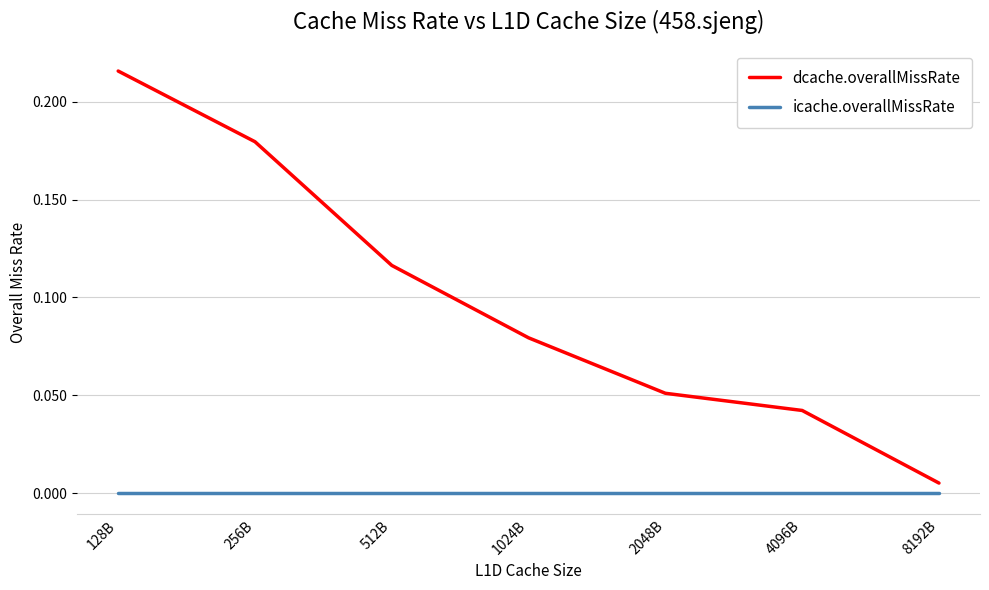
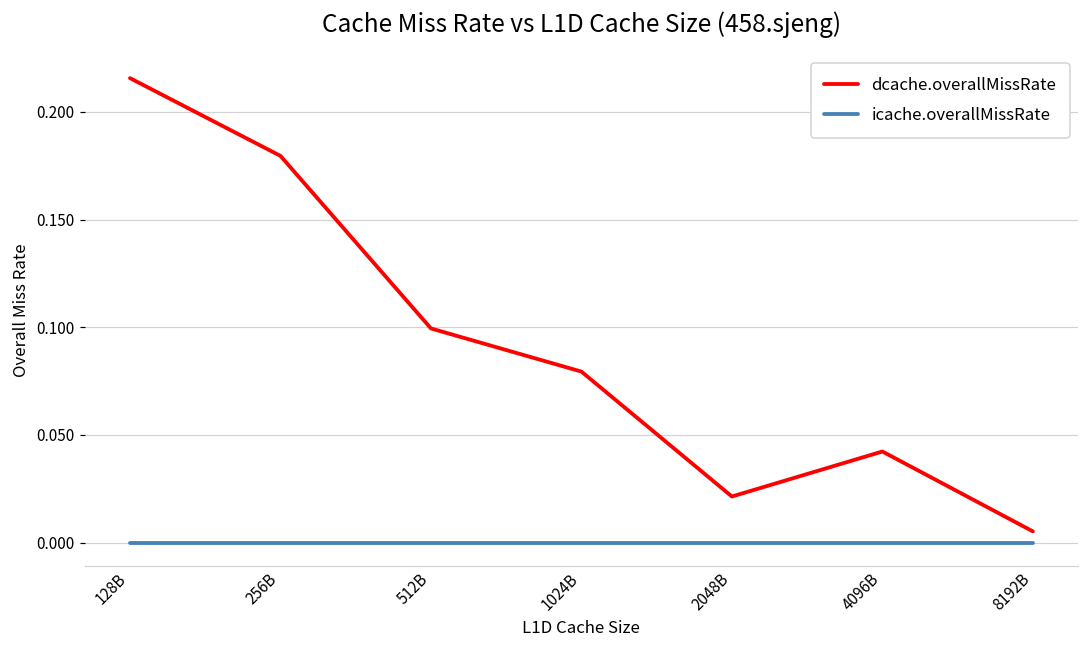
  {
    "dcache.overallMissRate": {
      "128B": 0.216,
      "256B": 0.180,
-     "512B": 0.116,
+     "512B": 0.099,
      "1024B": 0.079,
-     "2048B": 0.051,
+     "2048B": 0.021,
      "4096B": 0.042,
      "8192B": 0.005
    },
    "icache.overallMissRate": {
      "128B": 0.000,
      "256B": 0.000,
      "512B": 0.000,
      "1024B": 0.000,
      "2048B": 0.000,
      "4096B": 0.000,
      "8192B": 0.000
    }
  }
